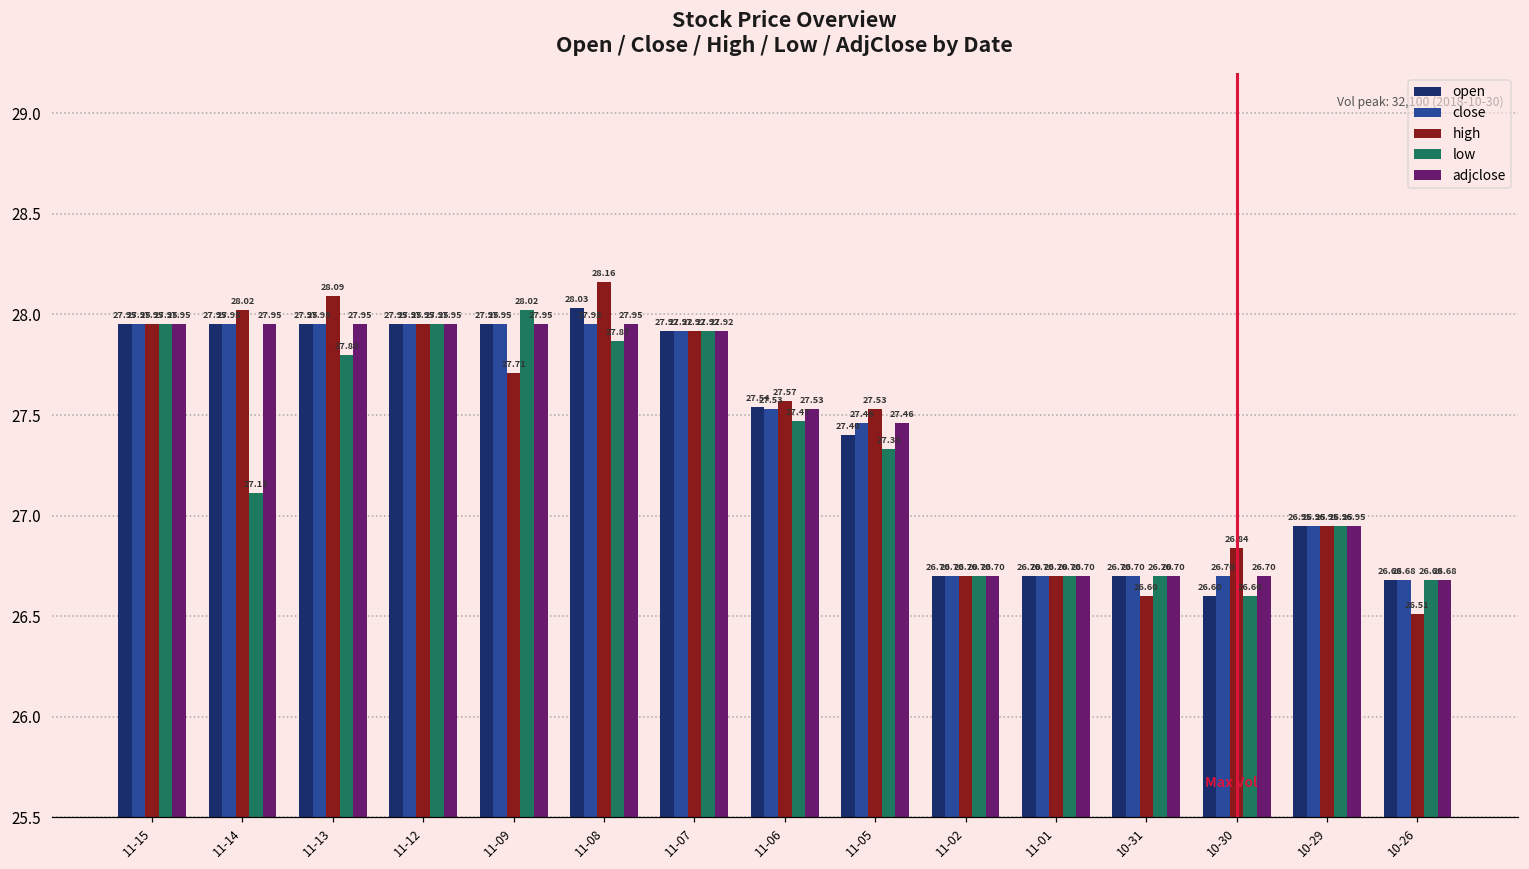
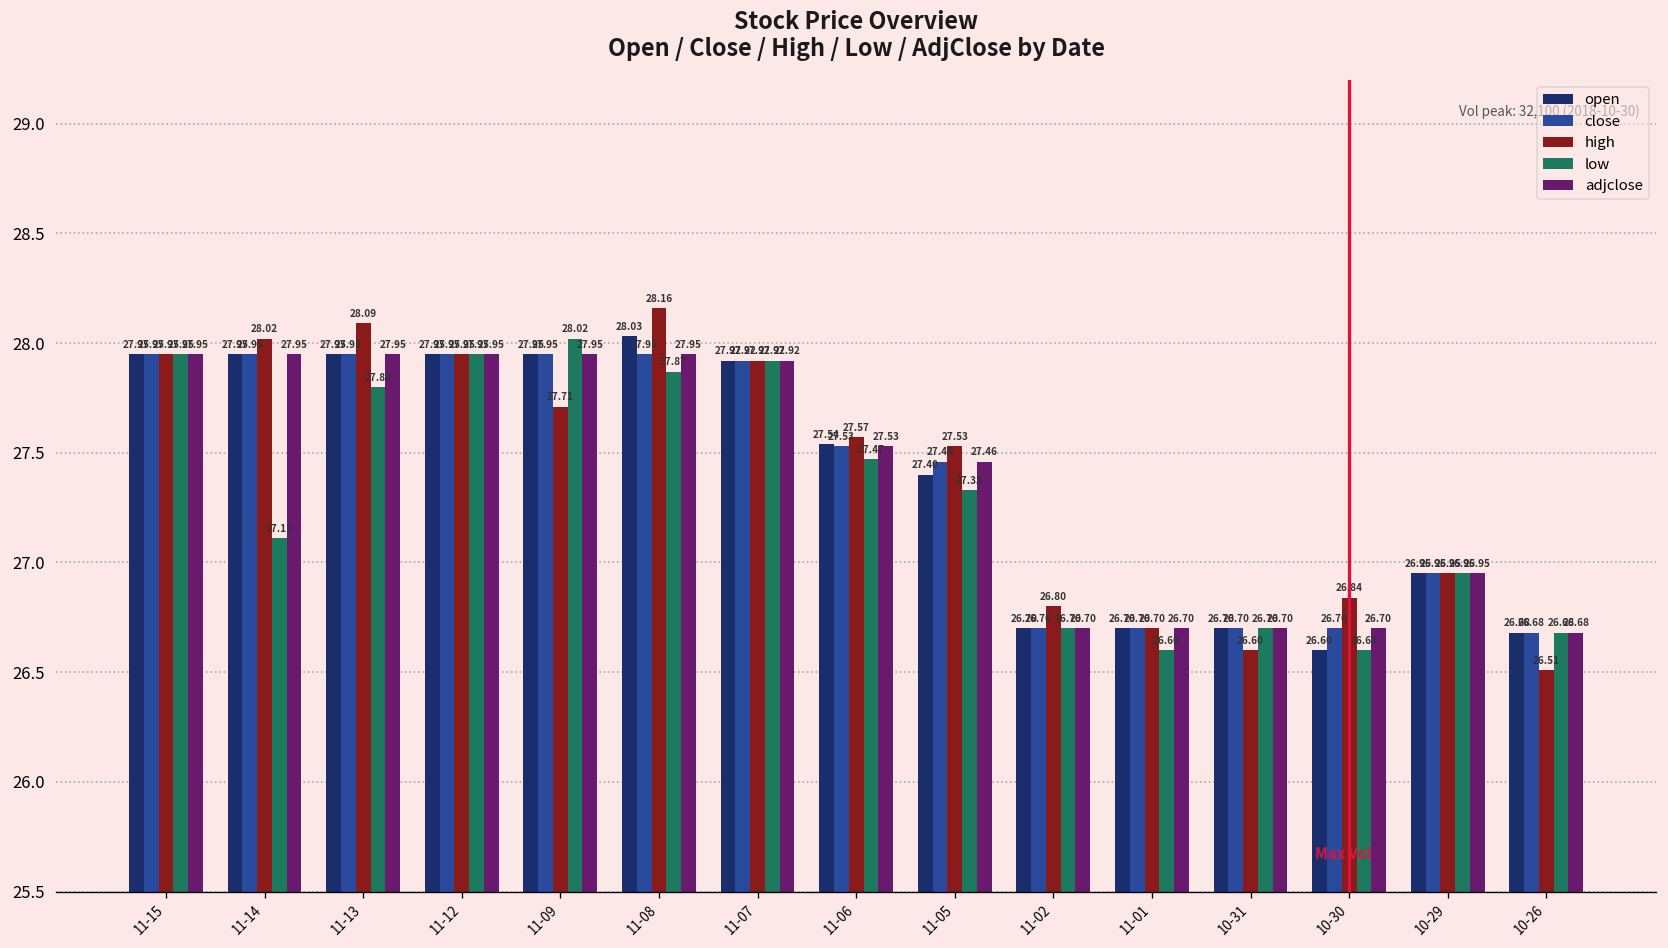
  {
    "high": {
      "11-14": 28.02,
      "11-13": 28.09,
      "11-09": 27.71,
      "11-08": 28.16,
      "11-06": 27.57,
      "11-05": 27.53,
-     "11-02": 26.70,
+     "11-02": 26.80,
      "10-31": 26.60,
      "10-30": 26.84,
      "10-26": 26.51
    },
    "low": {
      "11-14": 27.11,
      "11-13": 27.80,
      "11-09": 28.02,
      "11-08": 27.87,
      "11-06": 27.47,
      "11-05": 27.33,
-     "11-01": 26.70,
+     "11-01": 26.60,
      "10-30": 26.60
    },
    "adjclose": {
      "11-14": 27.95,
      "11-13": 27.95,
      "11-09": 27.95,
      "11-08": 27.95,
      "11-06": 27.53,
      "11-05": 27.46,
      "10-30": 26.70
    }
  }
